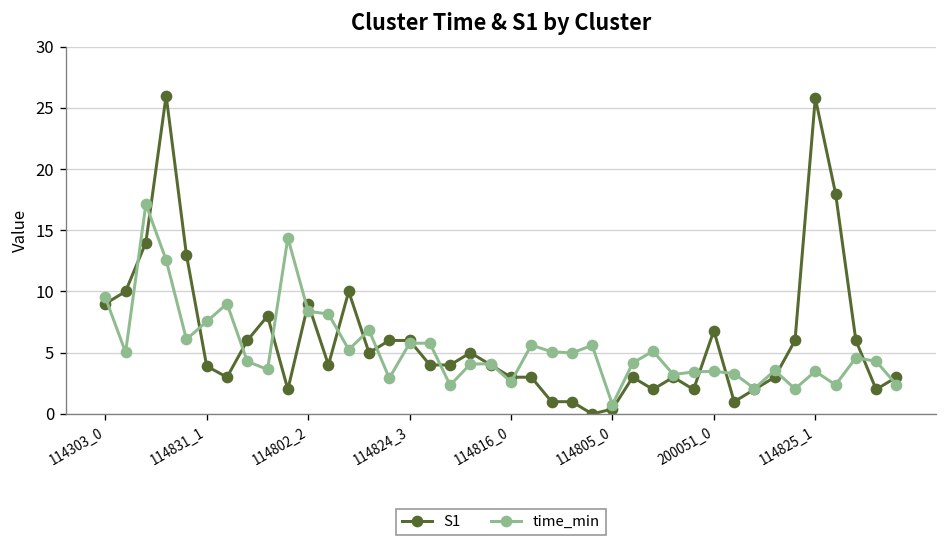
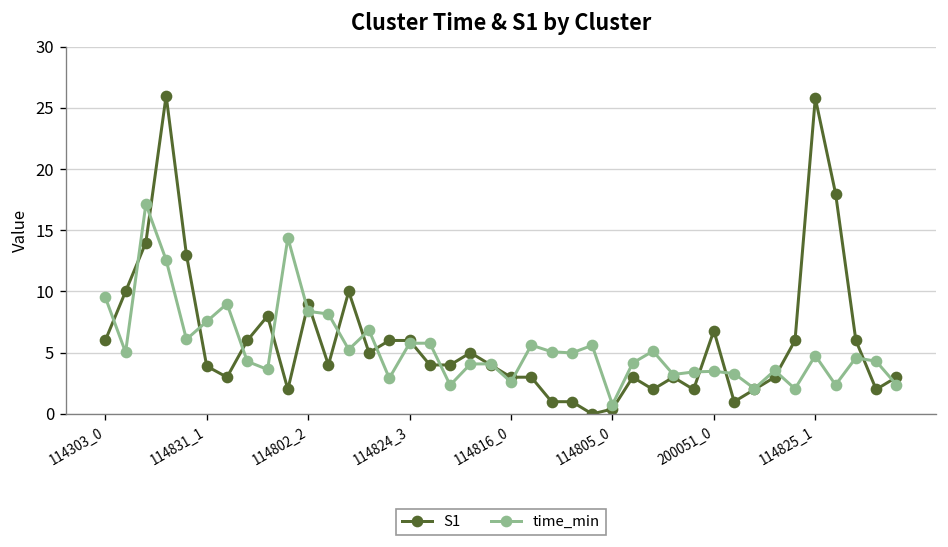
  {
    "S1": {
-     "114303_0": 9,
+     "114303_0": 6,
      "114831_1": 4,
      "114802_2": 9,
      "114816_0": 3,
      "114805_0": 0.4,
      "200051_0": 7,
      "114825_1": 26
    },
    "time_min": {
      "114303_0": 9.5,
      "114831_1": 7.6,
      "114802_2": 8.4,
      "114816_0": 2.6,
      "114805_0": 0.8,
      "200051_0": 3.5,
-     "114825_1": 3.5
+     "114825_1": 4.8
    }
  }
